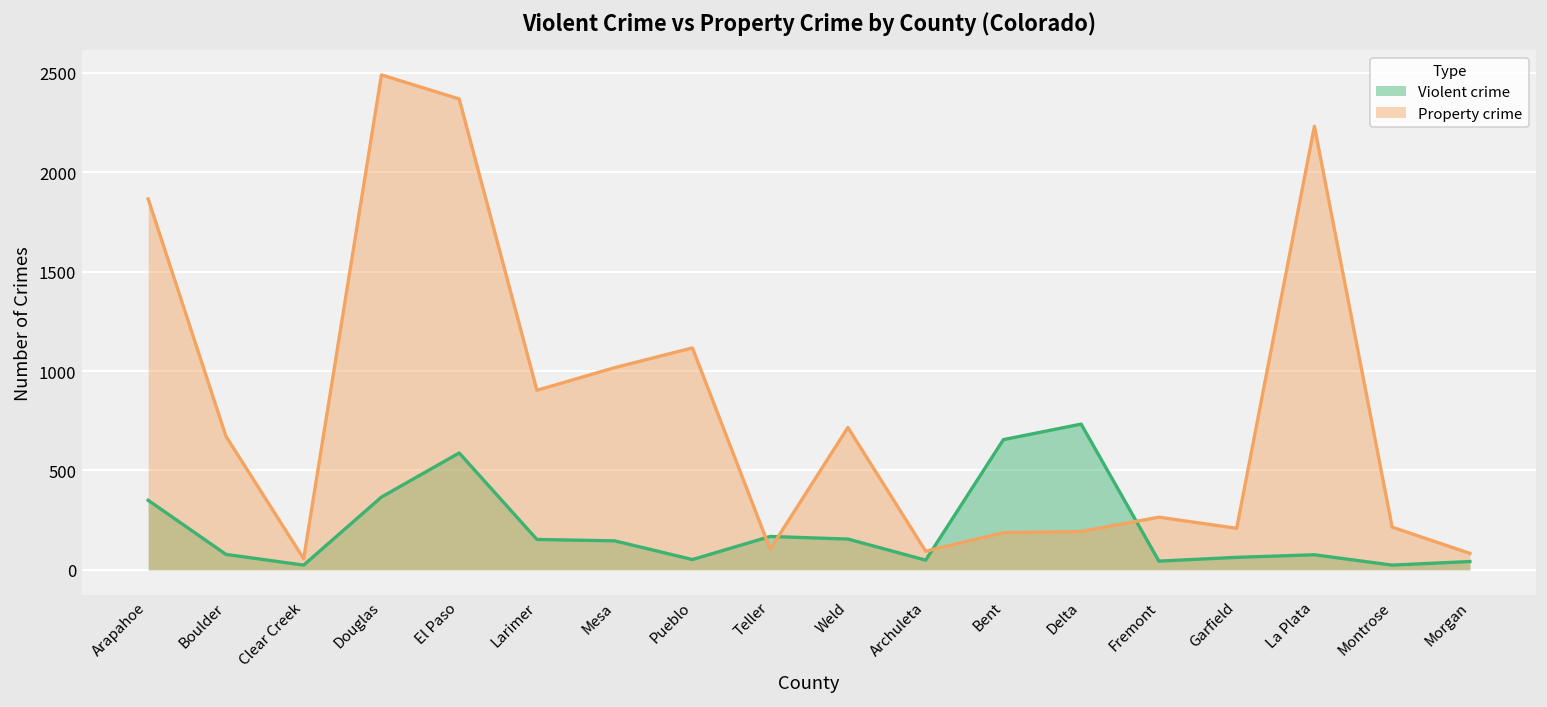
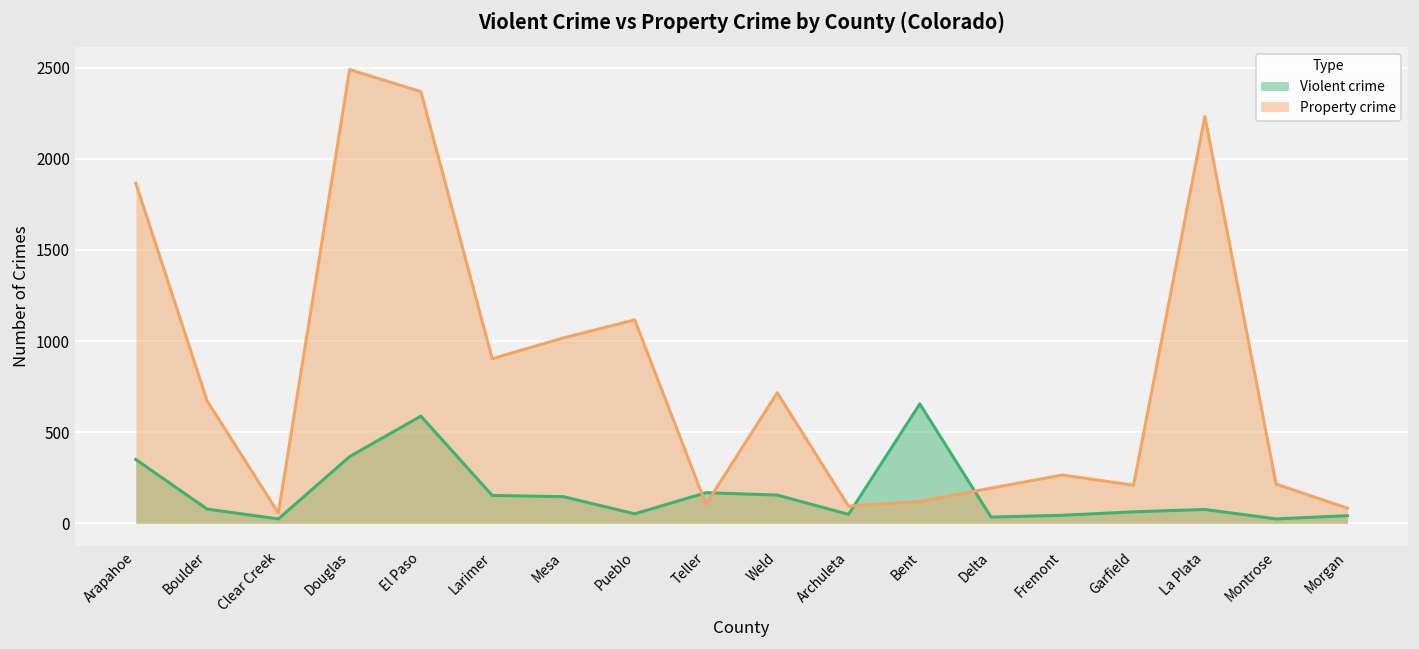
  {
    "Violent crime": {
      "Arapahoe": 350,
      "Boulder": 80,
      "Clear Creek": 20,
      "Douglas": 370,
      "El Paso": 590,
      "Larimer": 150,
      "Mesa": 150,
      "Pueblo": 50,
      "Teller": 170,
      "Weld": 160,
      "Archuleta": 50,
      "Bent": 660,
-     "Delta": 730,
+     "Delta": 30,
      "Fremont": 40,
      "Garfield": 60,
      "La Plata": 80,
      "Montrose": 20,
      "Morgan": 40
    },
    "Property crime": {
      "Arapahoe": 1870,
      "Boulder": 670,
      "Clear Creek": 60,
      "Douglas": 2490,
      "El Paso": 2370,
      "Larimer": 900,
      "Mesa": 1020,
      "Pueblo": 1120,
      "Teller": 100,
      "Weld": 720,
      "Archuleta": 90,
-     "Bent": 190,
+     "Bent": 120,
      "Delta": 190,
      "Fremont": 270,
      "Garfield": 210,
      "La Plata": 2230,
      "Montrose": 220,
      "Morgan": 80
    }
  }
